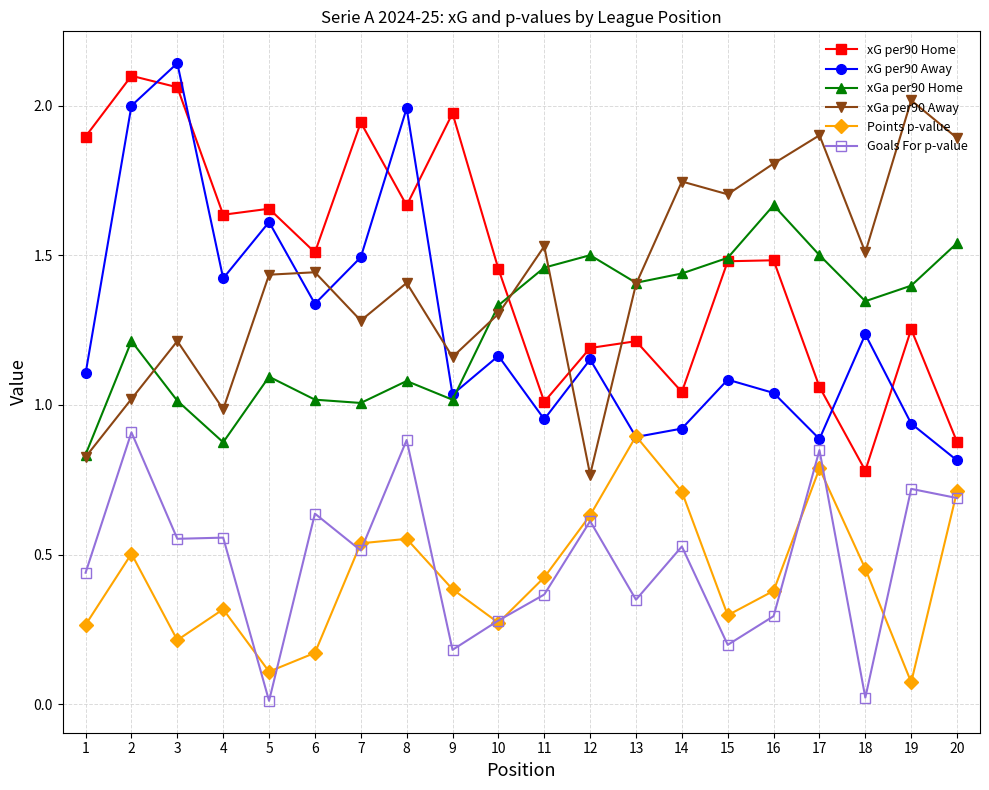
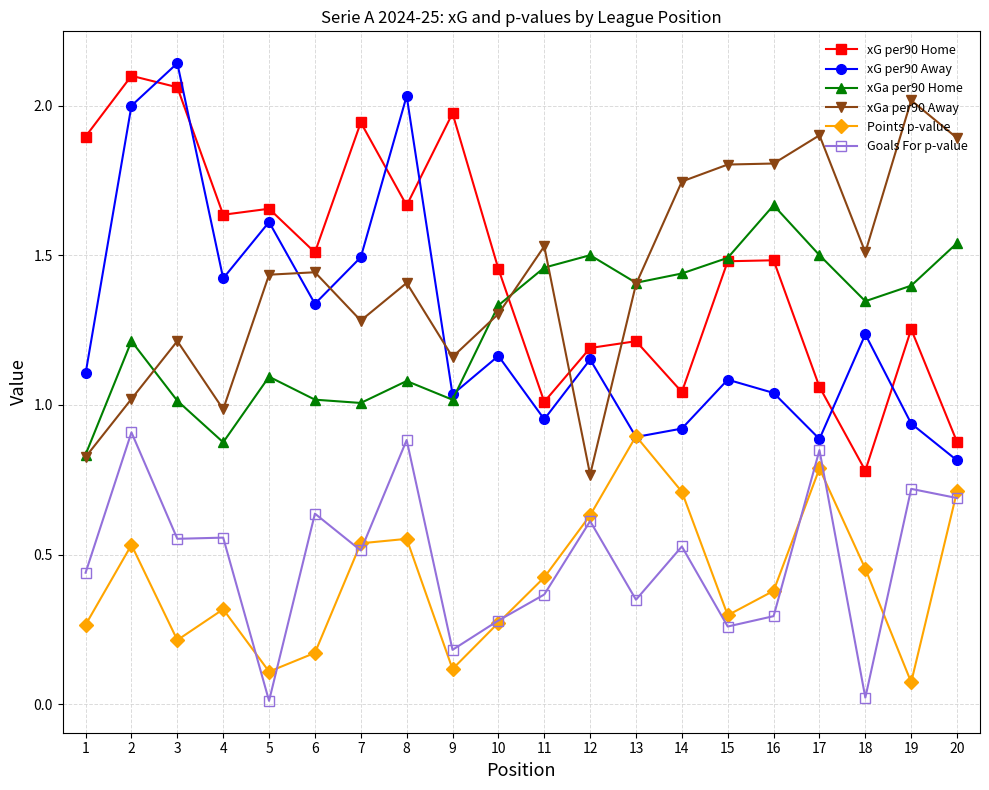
  {
    "xG per90 Home": {
      "1": 1.90,
      "2": 2.10,
      "3": 2.06,
      "4": 1.64,
      "5": 1.66,
      "6": 1.51,
      "7": 1.94,
      "8": 1.67,
      "9": 1.97,
      "10": 1.45,
      "11": 1.01,
      "12": 1.19,
      "13": 1.21,
      "14": 1.04,
      "15": 1.48,
      "16": 1.48,
      "17": 1.06,
      "18": 0.78,
      "19": 1.25,
      "20": 0.88
    },
    "xG per90 Away": {
      "1": 1.11,
      "2": 2.00,
      "3": 2.14,
      "4": 1.42,
      "5": 1.61,
      "6": 1.34,
      "7": 1.49,
-     "8": 1.99,
+     "8": 2.03,
      "9": 1.04,
      "10": 1.16,
      "11": 0.95,
      "12": 1.15,
      "14": 0.92,
      "15": 1.08,
      "16": 1.04,
      "17": 0.89,
      "18": 1.24,
      "19": 0.94,
      "20": 0.81
    },
    "xGa per90 Home": {
      "2": 1.21,
      "3": 1.01,
      "4": 0.88,
      "5": 1.09,
      "6": 1.02,
      "7": 1.01,
      "8": 1.08,
      "9": 1.02,
      "10": 1.33,
      "11": 1.46,
      "12": 1.50,
      "14": 1.44,
      "15": 1.49,
      "16": 1.67,
      "17": 1.50,
      "18": 1.35,
      "19": 1.40,
      "20": 1.54
    },
    "xGa per90 Away": {
      "2": 1.02,
      "3": 1.21,
      "4": 0.99,
      "5": 1.44,
      "6": 1.44,
      "7": 1.28,
      "8": 1.41,
      "9": 1.16,
      "10": 1.30,
      "11": 1.53,
      "12": 0.77,
      "14": 1.75,
-     "15": 1.70,
+     "15": 1.80,
      "16": 1.81,
      "17": 1.90,
      "18": 1.51,
      "19": 2.02,
      "20": 1.89
    },
    "Points p-value": {
      "1": 0.27,
-     "2": 0.50,
+     "2": 0.53,
      "3": 0.21,
      "4": 0.32,
      "5": 0.11,
      "6": 0.17,
      "7": 0.54,
      "8": 0.55,
-     "9": 0.38,
+     "9": 0.12,
      "11": 0.42,
      "12": 0.63,
      "14": 0.71,
      "15": 0.30,
      "16": 0.38,
      "17": 0.79,
      "18": 0.45,
      "19": 0.07,
      "20": 0.71
    },
    "Goals For p-value": {
      "1": 0.44,
      "2": 0.91,
      "3": 0.55,
      "4": 0.56,
      "5": 0.01,
      "6": 0.64,
      "7": 0.51,
      "8": 0.88,
      "9": 0.18,
      "11": 0.37,
      "12": 0.61,
      "13": 0.35,
      "14": 0.53,
-     "15": 0.20,
+     "15": 0.26,
      "16": 0.29,
      "17": 0.85,
      "18": 0.02,
      "19": 0.72,
      "20": 0.69
    }
  }
